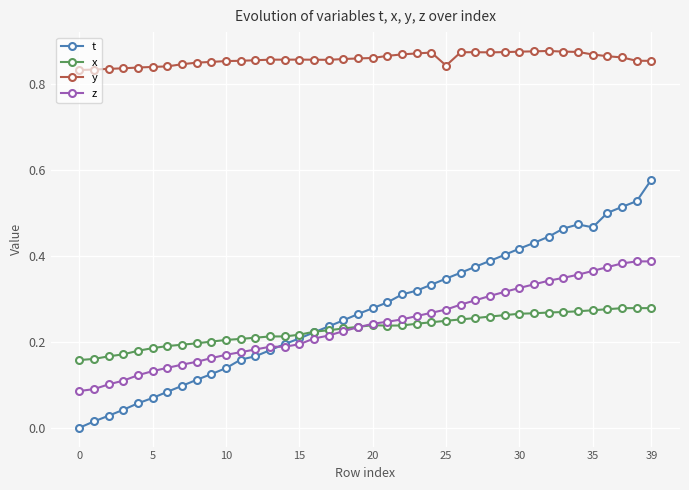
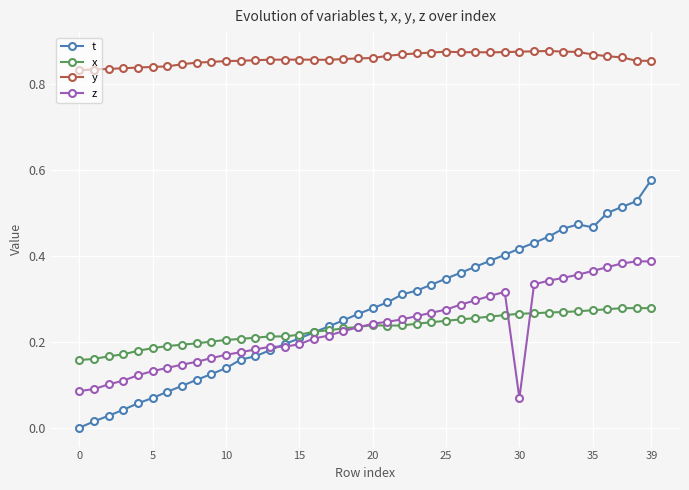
  {
    "t": {
      "0": 0.00,
      "5": 0.07,
      "10": 0.14,
      "15": 0.21,
      "20": 0.28,
      "25": 0.35,
      "30": 0.42,
      "35": 0.47,
      "39": 0.58
    },
    "x": {
      "0": 0.16,
      "5": 0.19,
      "10": 0.20,
      "15": 0.22,
      "25": 0.25,
      "30": 0.27,
      "35": 0.27,
      "39": 0.28
    },
    "y": {
      "5": 0.84,
      "10": 0.85,
      "15": 0.86,
      "20": 0.86,
-     "25": 0.84,
+     "25": 0.88,
      "30": 0.88,
      "35": 0.87,
      "39": 0.85
    },
    "z": {
      "0": 0.09,
      "5": 0.13,
      "10": 0.17,
      "15": 0.19,
      "25": 0.28,
-     "30": 0.33,
+     "30": 0.07,
      "35": 0.37,
      "39": 0.39
    }
  }
